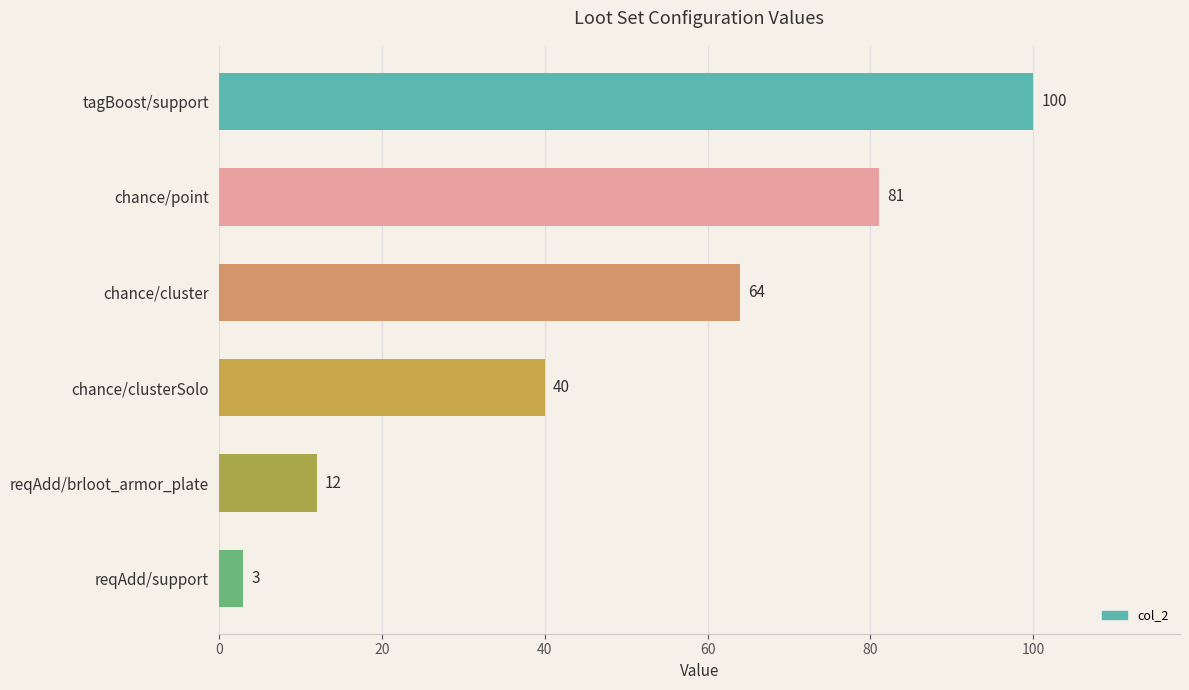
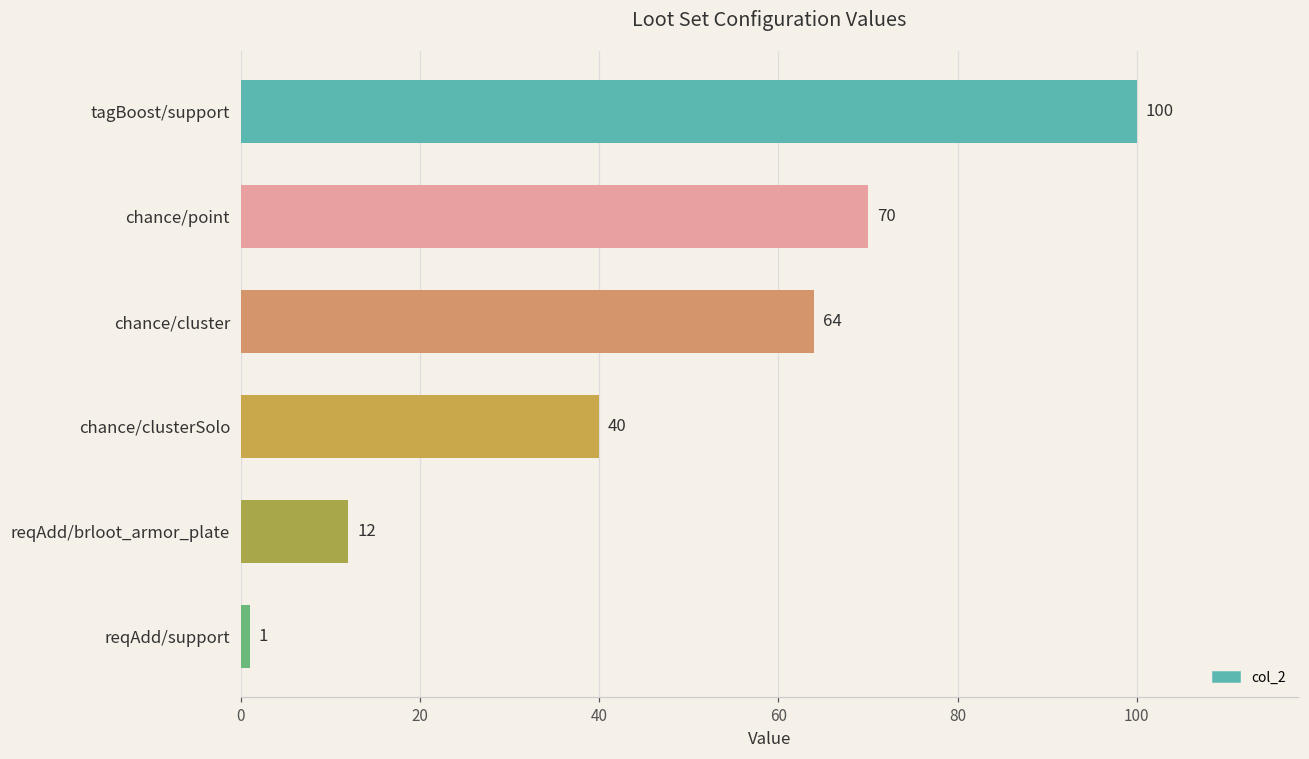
  {
    "tagBoost/support": 100,
-   "chance/point": 81,
+   "chance/point": 70,
    "chance/cluster": 64,
    "chance/clusterSolo": 40,
    "reqAdd/brloot_armor_plate": 12,
-   "reqAdd/support": 3
+   "reqAdd/support": 1
  }
